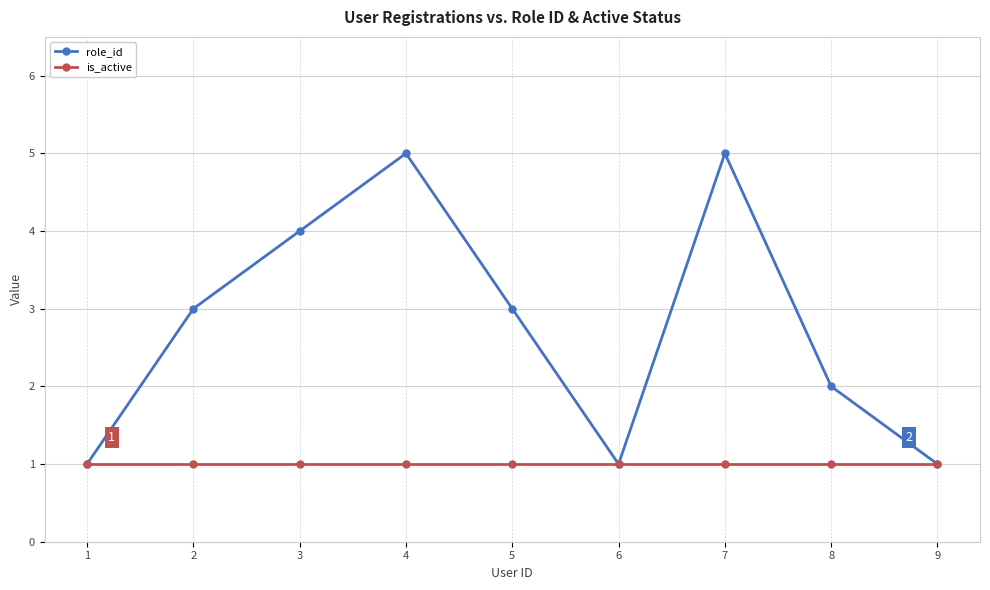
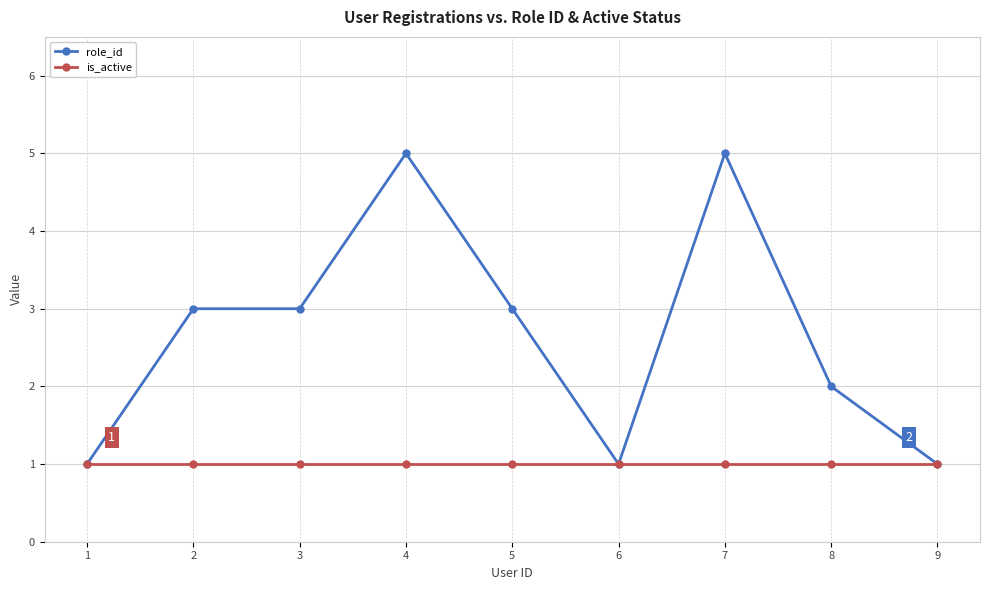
  {
    "role_id": {
      "2": 3,
-     "3": 4,
+     "3": 3,
      "4": 5,
      "5": 3,
      "7": 5,
      "8": 2
    },
    "is_active": {
      "2": 1,
      "3": 1,
      "4": 1,
      "5": 1,
      "7": 1,
      "8": 1
    }
  }
